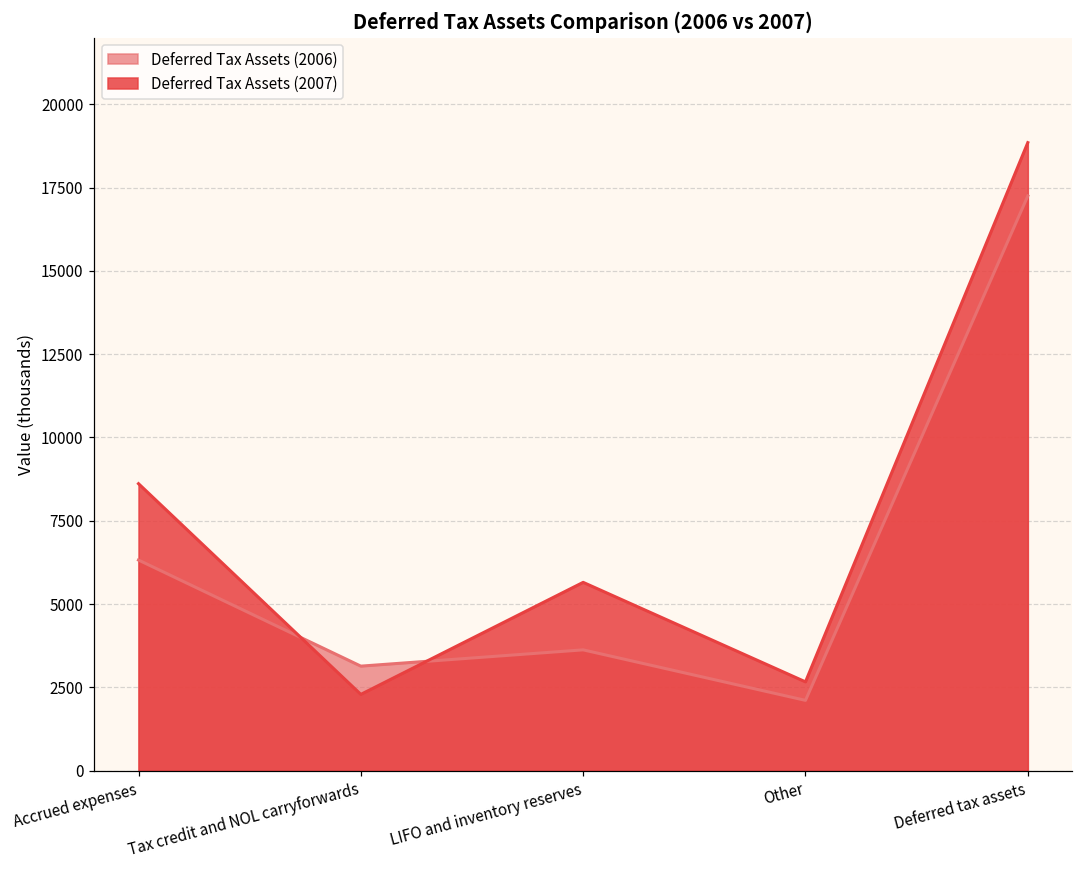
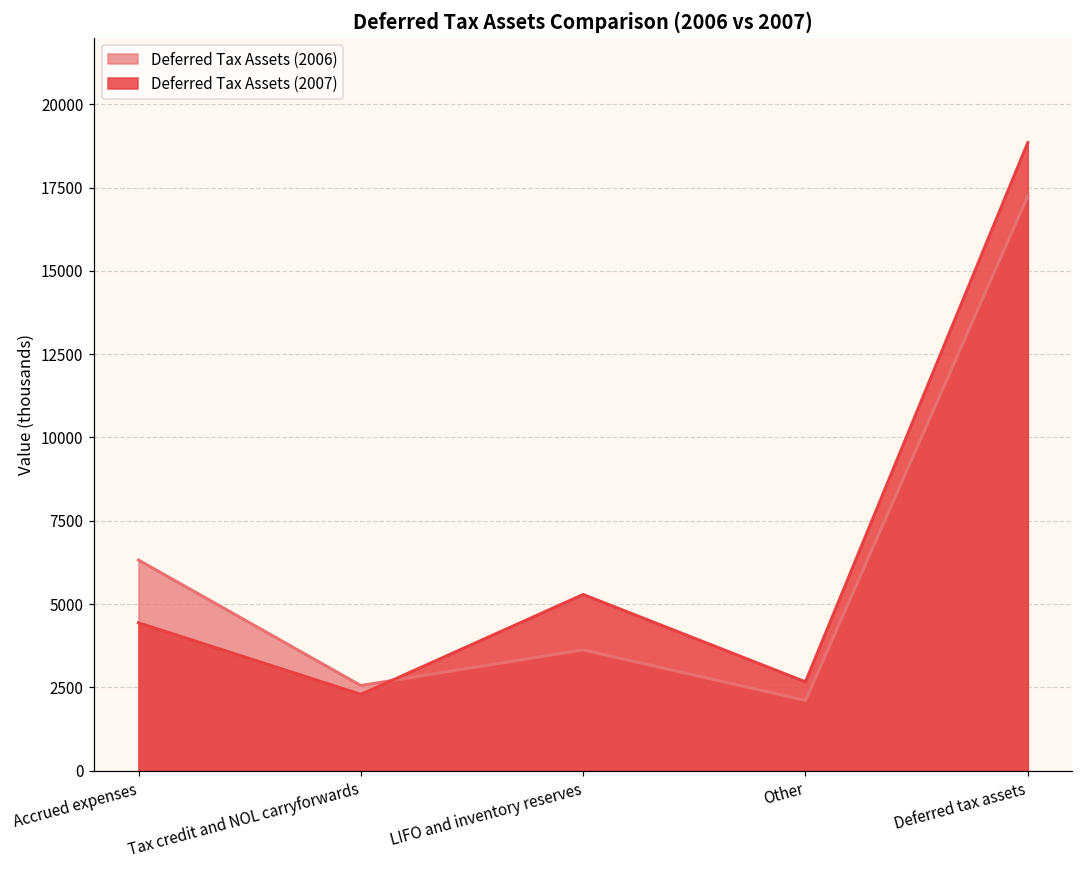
  {
    "Deferred Tax Assets (2006)": {
      "Accrued expenses": 6300,
-     "Tax credit and NOL carryforwards": 3100,
+     "Tax credit and NOL carryforwards": 2600,
      "LIFO and inventory reserves": 3600,
      "Other": 2100,
      "Deferred tax assets": 17300
    },
    "Deferred Tax Assets (2007)": {
-     "Accrued expenses": 8600,
+     "Accrued expenses": 4400,
      "Tax credit and NOL carryforwards": 2300,
-     "LIFO and inventory reserves": 5700,
+     "LIFO and inventory reserves": 5300,
      "Other": 2700,
      "Deferred tax assets": 18900
    }
  }
